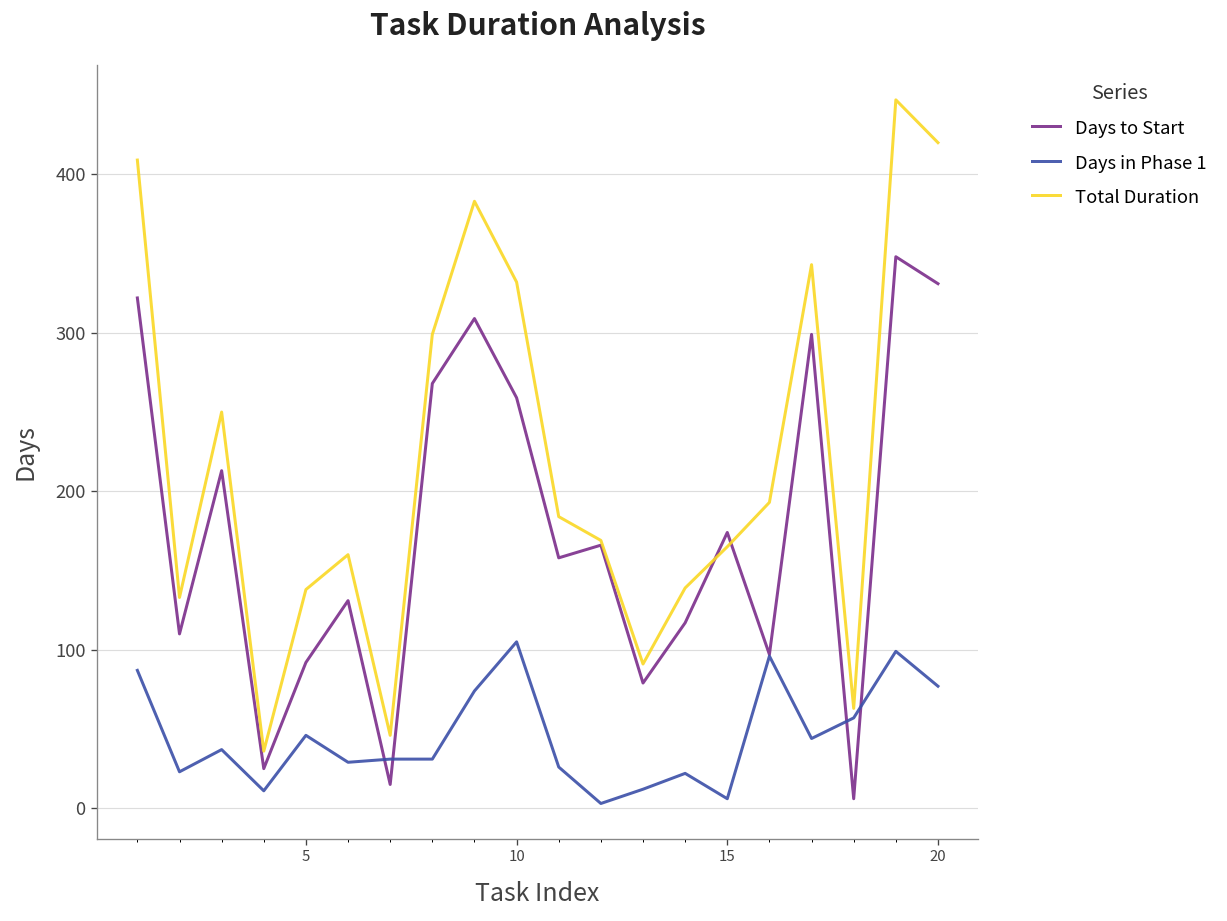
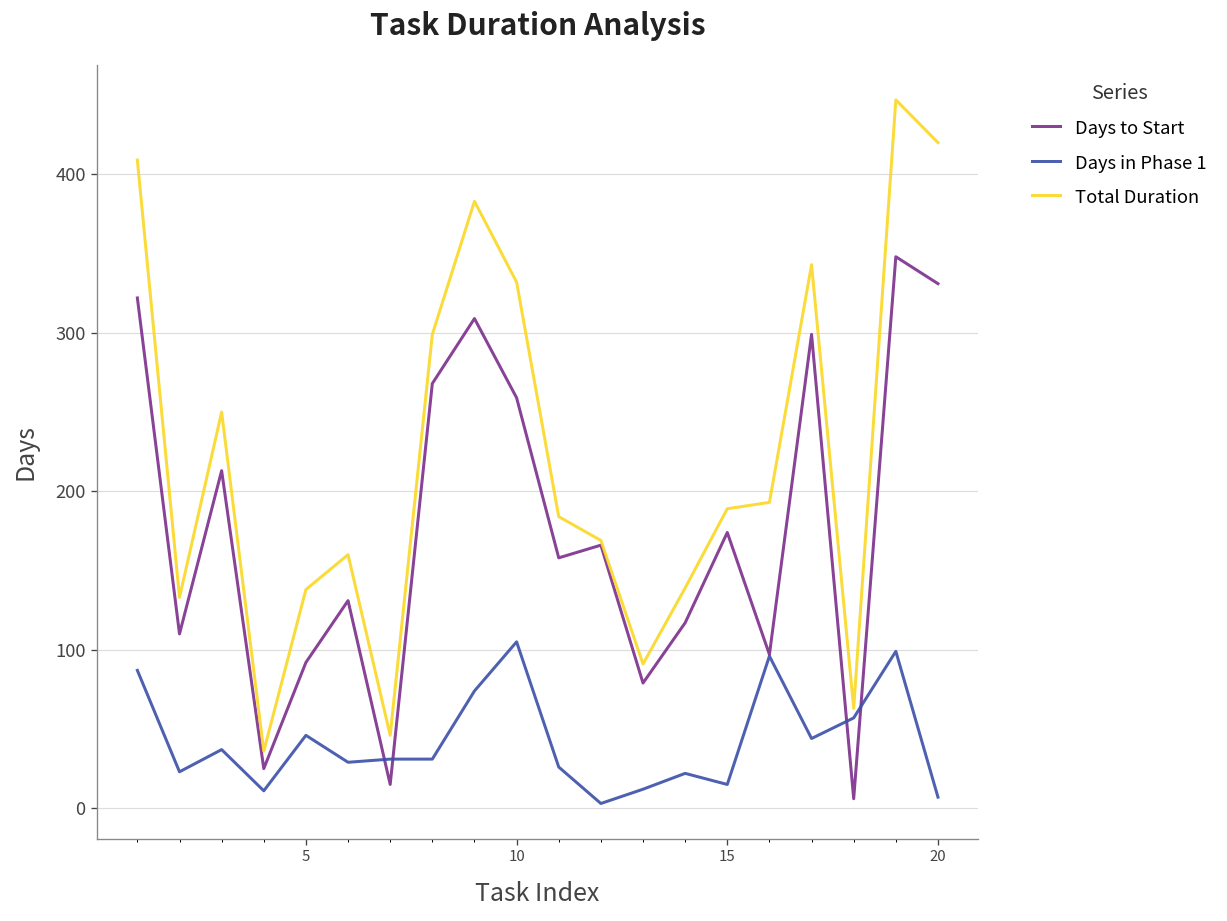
  {
    "Days to Start": {
      "5": 92,
      "10": 259,
      "15": 174,
      "20": 331
    },
    "Days in Phase 1": {
      "5": 46,
      "10": 105,
-     "15": 6,
-     "20": 77
+     "15": 15,
+     "20": 7
    },
    "Total Duration": {
      "5": 138,
      "10": 332,
-     "15": 165,
+     "15": 189,
      "20": 420
    }
  }
